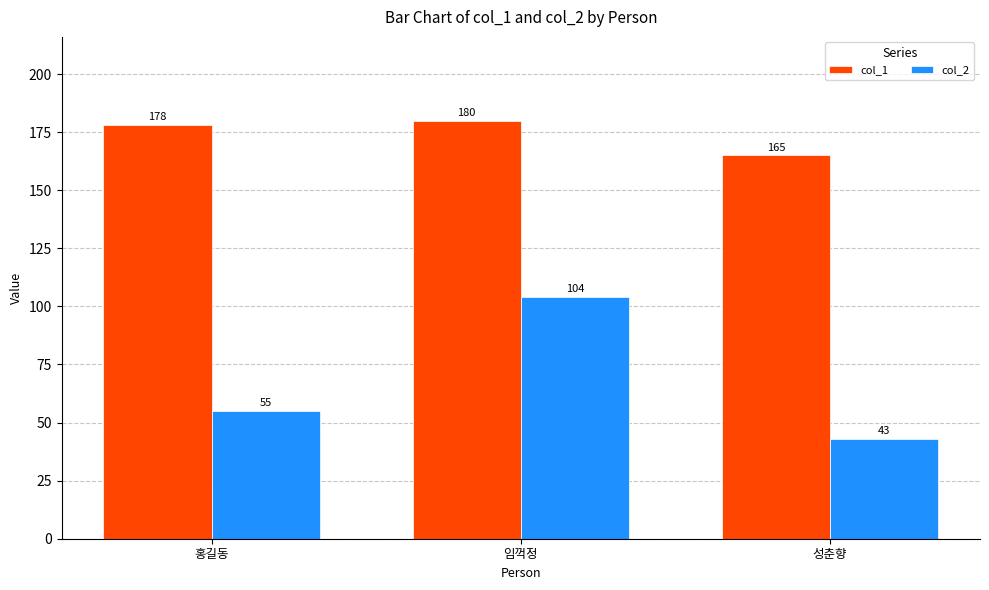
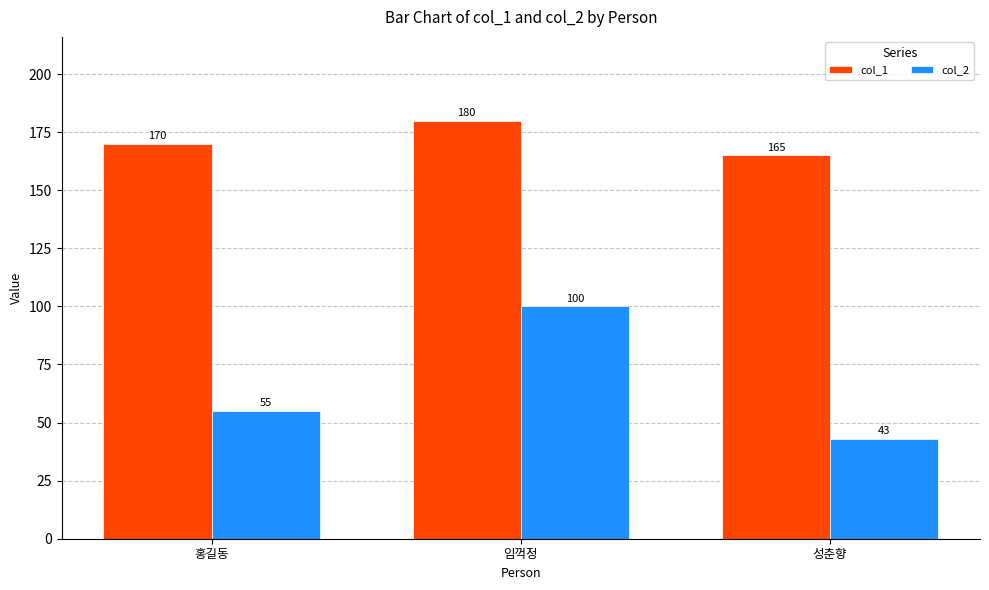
  {
    "col_1": {
-     "홍길동": 178,
+     "홍길동": 170,
      "임꺽정": 180,
      "성춘향": 165
    },
    "col_2": {
      "홍길동": 55,
-     "임꺽정": 104,
+     "임꺽정": 100,
      "성춘향": 43
    }
  }
